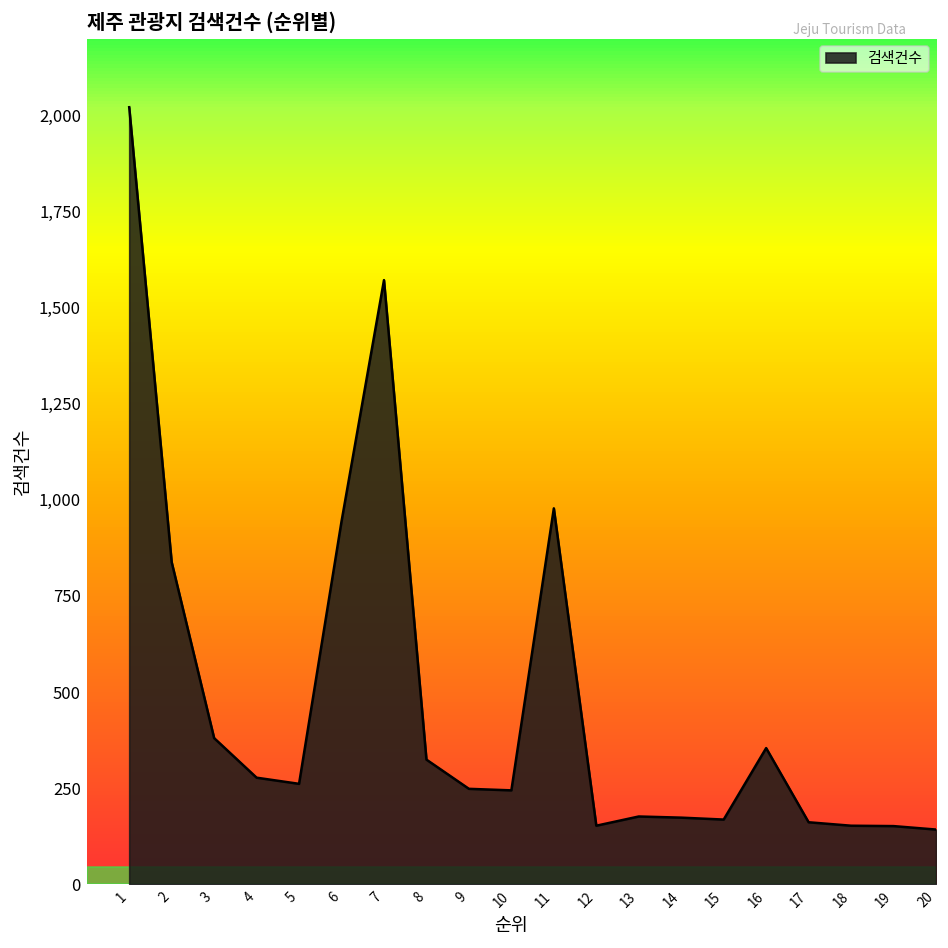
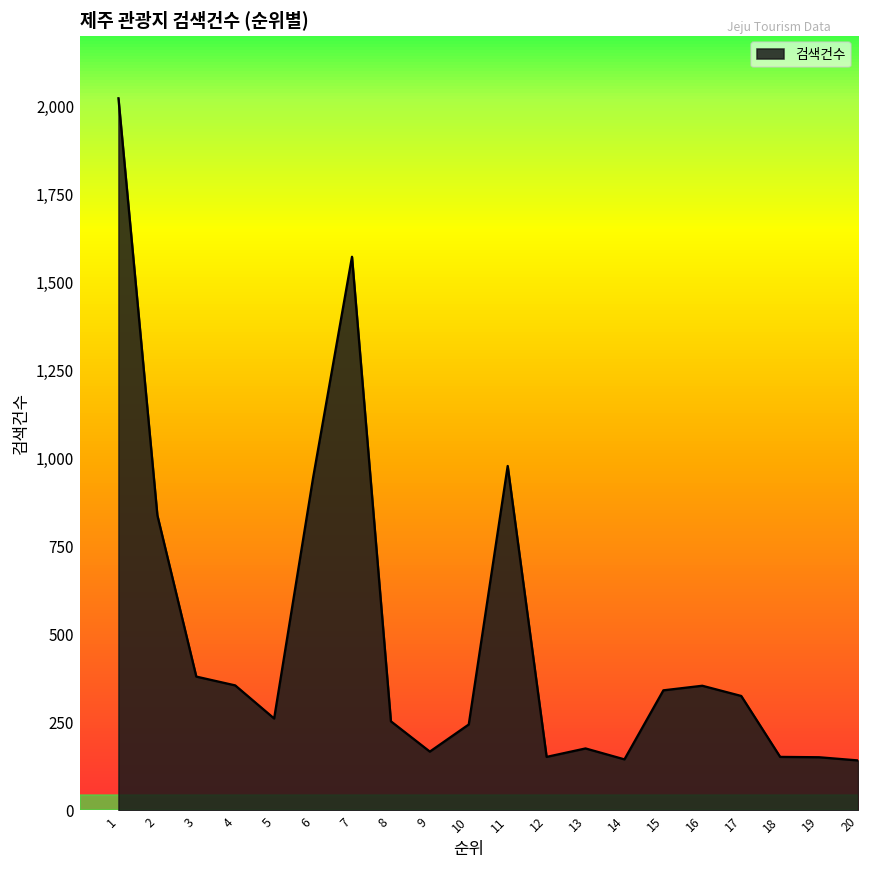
  {
    "1": "2,020",
    "2": "840",
    "3": "380",
-   "4": "280",
+   "4": "360",
    "5": "260",
    "6": "940",
    "7": "1,570",
-   "8": "320",
-   "9": "250",
+   "8": "250",
+   "9": "170",
    "10": "240",
    "11": "980",
    "12": "150",
    "13": "180",
-   "14": "170",
-   "15": "170",
+   "14": "150",
+   "15": "340",
    "16": "350",
-   "17": "160",
+   "17": "330",
    "18": "150",
    "19": "150",
    "20": "140"
  }
